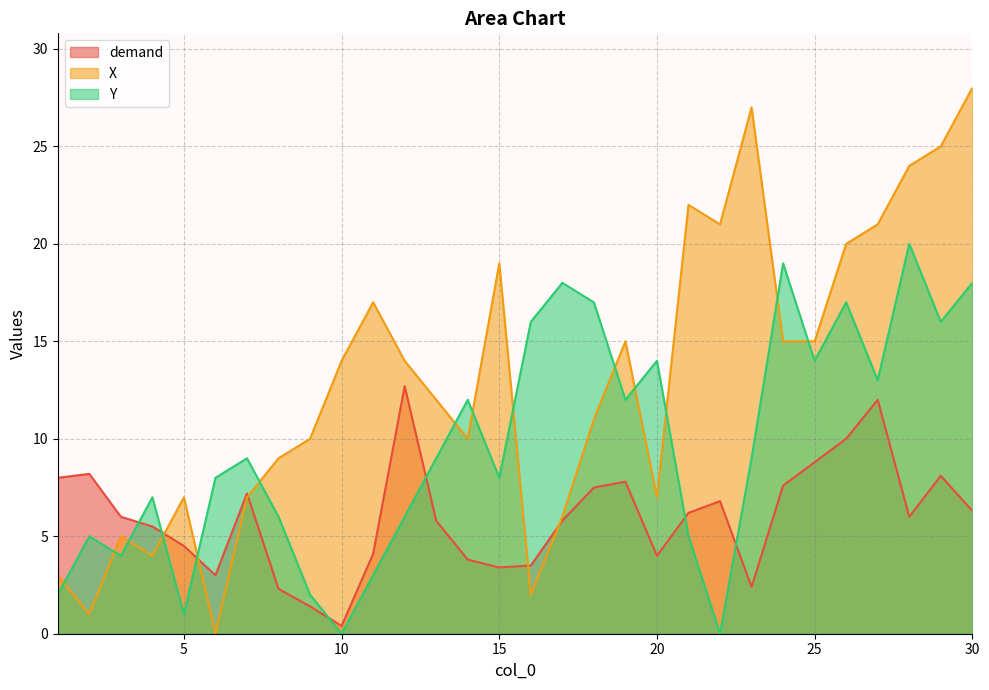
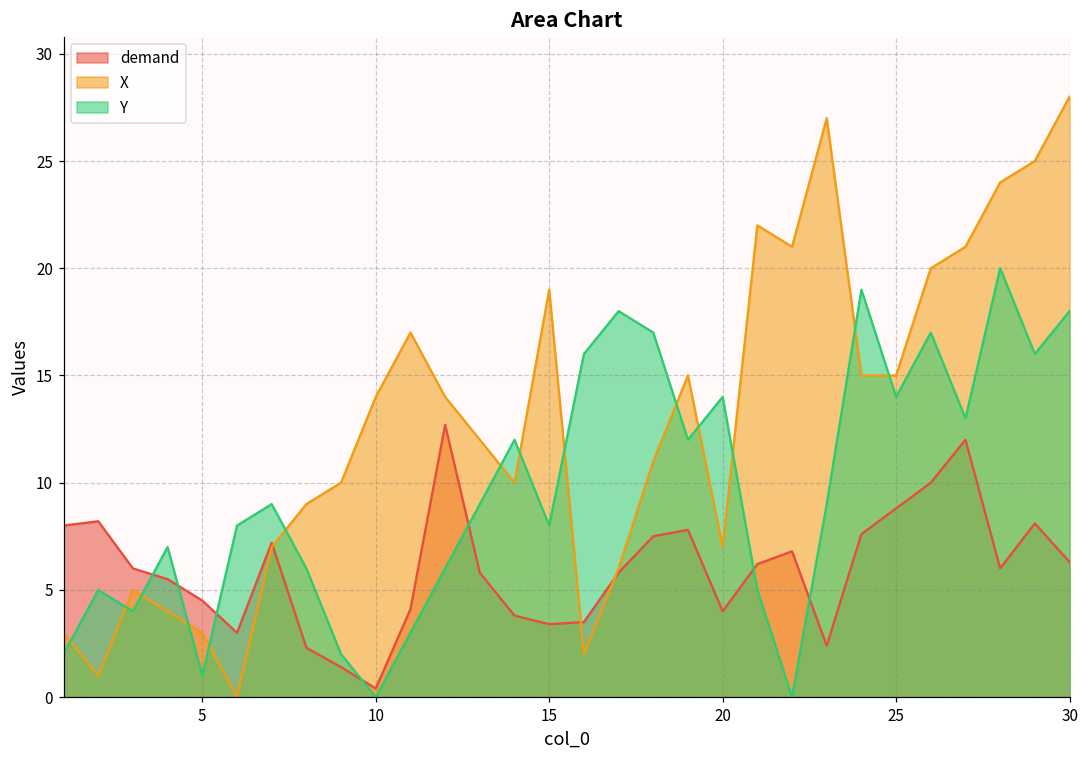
  {
    "demand": {
      "5": 4.5,
      "10": 0.4,
      "15": 3.4,
      "20": 4,
      "25": 8.8,
      "30": 6.3
    },
    "X": {
-     "5": 7,
+     "5": 3,
      "10": 14,
      "15": 19,
      "20": 7,
      "25": 15,
      "30": 28
    },
    "Y": {
      "5": 1,
      "10": 0,
      "15": 8,
      "20": 14,
      "25": 14,
      "30": 18
    }
  }
